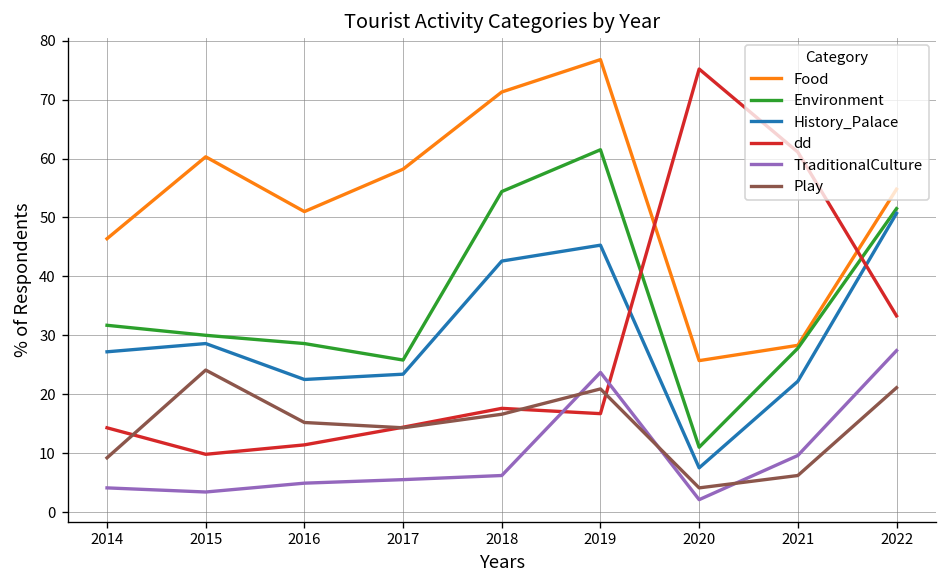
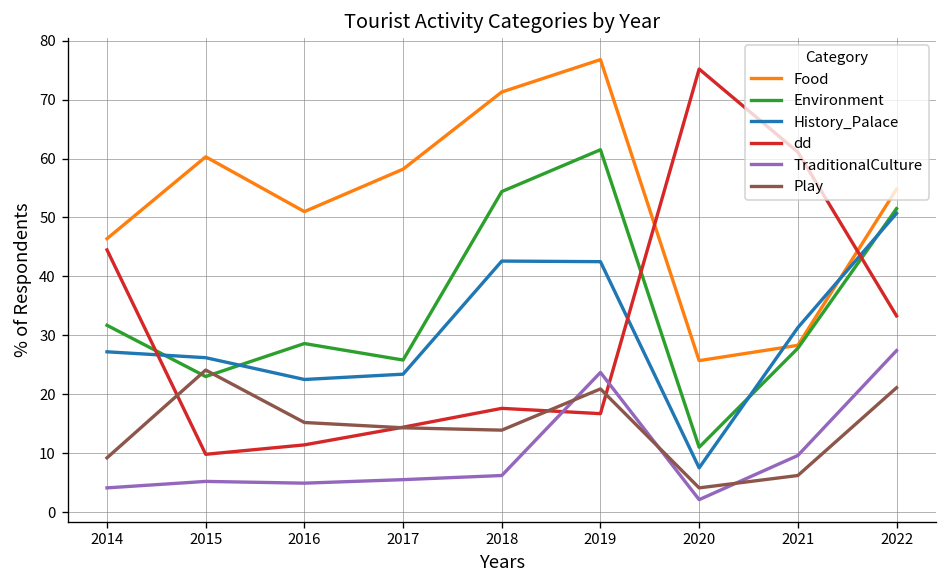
  {
    "Food": {
      "2014": 46,
      "2015": 60,
      "2016": 51,
      "2017": 58,
      "2018": 71,
      "2019": 77,
      "2020": 26
    },
    "Environment": {
      "2014": 32,
-     "2015": 30,
+     "2015": 23,
      "2016": 29,
      "2017": 26,
      "2018": 54,
      "2019": 62,
      "2020": 11
    },
    "History_Palace": {
      "2014": 27,
-     "2015": 29,
+     "2015": 26,
      "2016": 23,
      "2017": 23,
      "2018": 43,
-     "2019": 45,
+     "2019": 43,
      "2020": 8,
-     "2021": 22,
+     "2021": 31,
      "2022": 51
    },
    "dd": {
-     "2014": 14,
+     "2014": 45,
      "2015": 10,
      "2016": 11,
      "2018": 18,
      "2019": 17,
      "2020": 75,
      "2022": 33
    },
    "TraditionalCulture": {
      "2014": 4,
-     "2015": 3,
+     "2015": 5,
      "2016": 5,
      "2017": 6,
      "2018": 6,
      "2019": 24,
      "2020": 2,
      "2021": 10,
      "2022": 27
    },
    "Play": {
      "2014": 9,
      "2015": 24,
      "2016": 15,
-     "2018": 17,
+     "2018": 14,
      "2019": 21,
      "2020": 4,
      "2021": 6,
      "2022": 21
    }
  }
